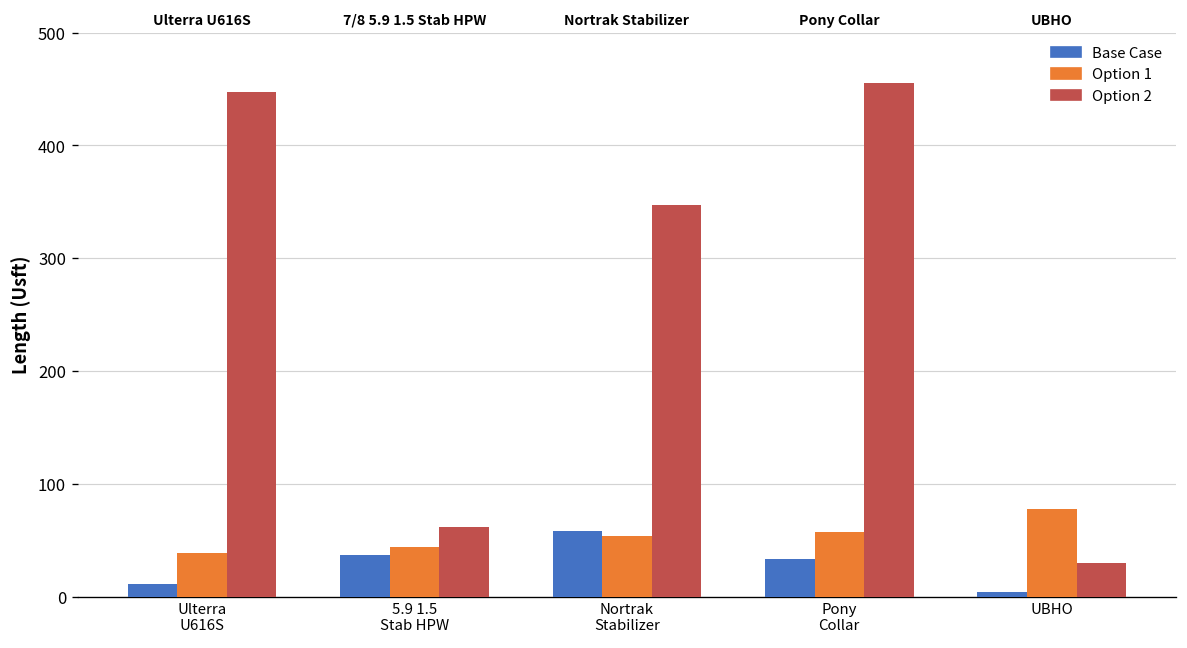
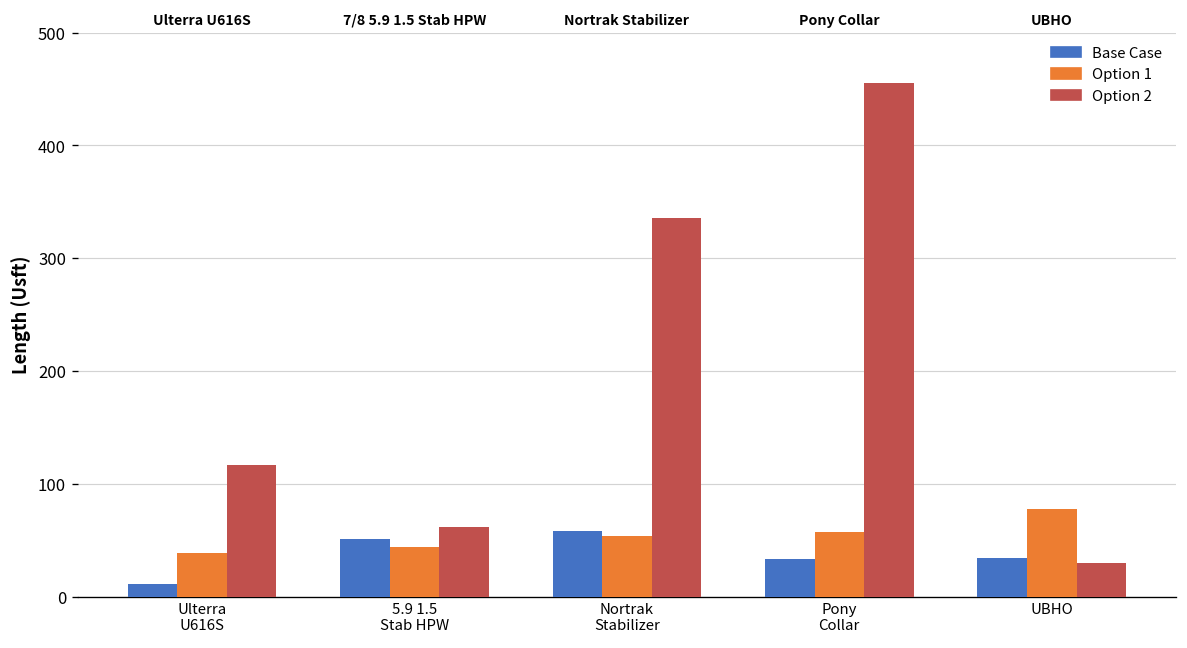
  {
    "Base Case": {
      "Ulterra U616S": 10,
-     "5.9 1.5 Stab HPW": 40,
+     "5.9 1.5 Stab HPW": 50,
      "Nortrak Stabilizer": 60,
      "Pony Collar": 30,
-     "UBHO": 0
+     "UBHO": 30
    },
    "Option 1": {
      "Ulterra U616S": 40,
      "5.9 1.5 Stab HPW": 40,
      "Nortrak Stabilizer": 50,
      "Pony Collar": 60,
      "UBHO": 80
    },
    "Option 2": {
-     "Ulterra U616S": 450,
+     "Ulterra U616S": 120,
      "5.9 1.5 Stab HPW": 60,
-     "Nortrak Stabilizer": 350,
+     "Nortrak Stabilizer": 340,
      "Pony Collar": 460,
      "UBHO": 30
    }
  }
